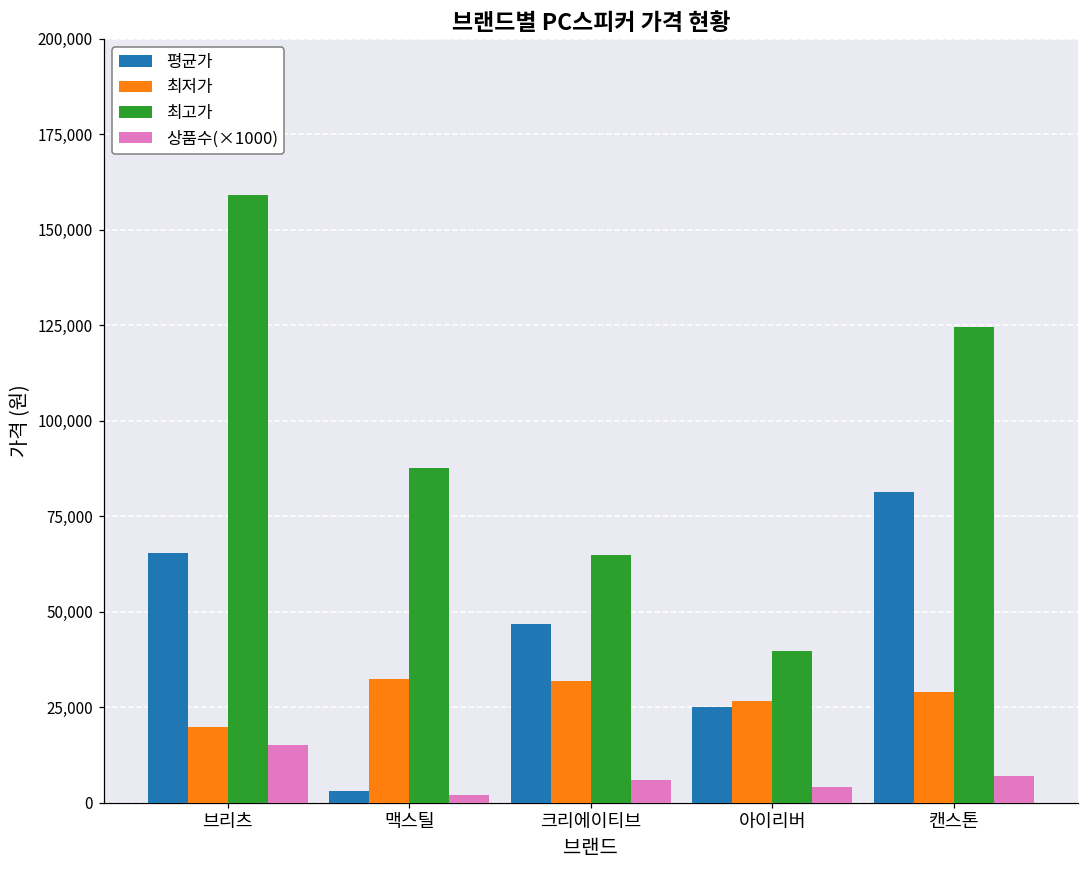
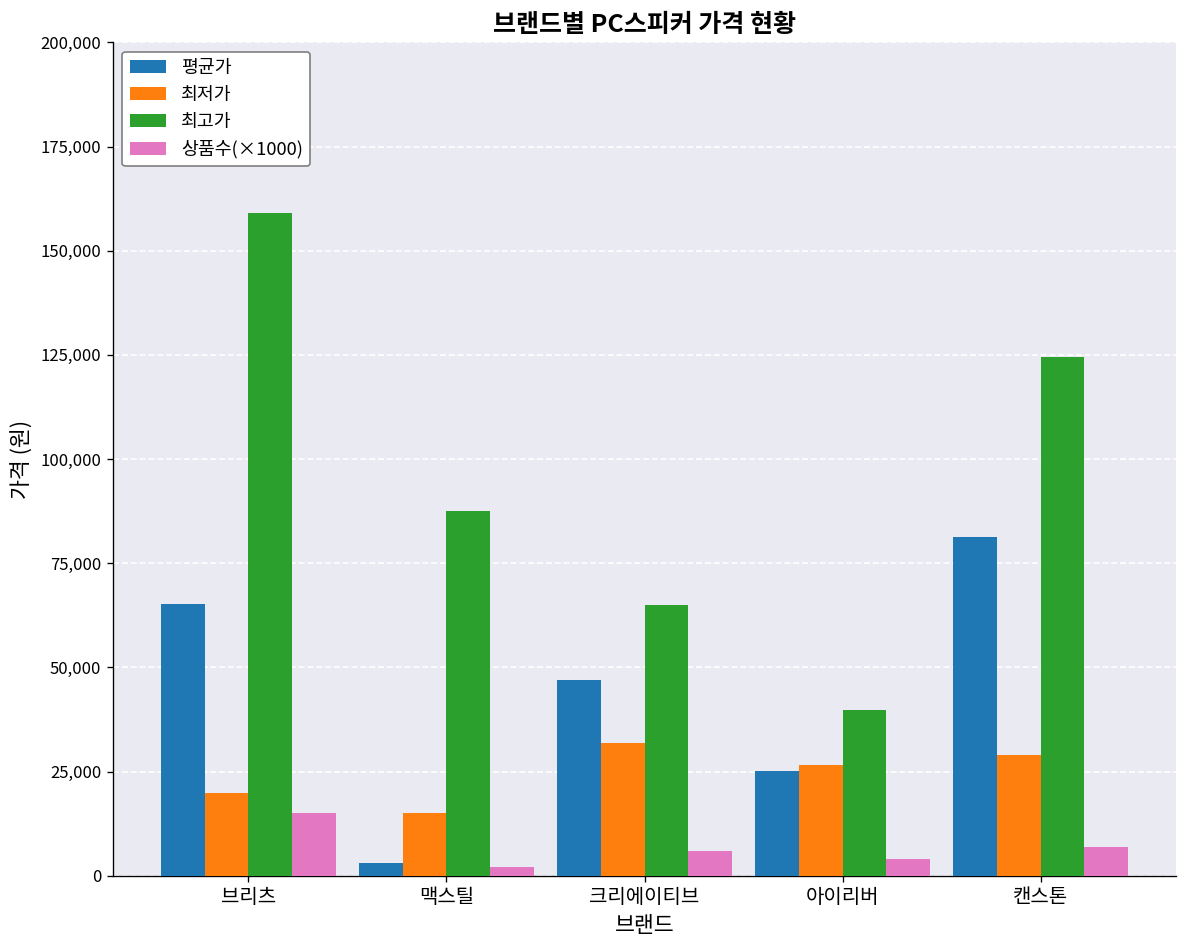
  {
    "평균가": {
      "브리츠": "65,000",
      "맥스틸": "3,000",
      "크리에이티브": "47,000",
      "아이리버": "25,000",
      "캔스톤": "81,000"
    },
    "최저가": {
      "브리츠": "20,000",
-     "맥스틸": "32,000",
+     "맥스틸": "15,000",
      "크리에이티브": "32,000",
      "아이리버": "27,000",
      "캔스톤": "29,000"
    },
    "최고가": {
      "브리츠": "159,000",
      "맥스틸": "88,000",
      "크리에이티브": "65,000",
      "아이리버": "40,000",
      "캔스톤": "125,000"
    },
    "상품수(×1000)": {
      "브리츠": "15,000",
      "맥스틸": "2,000",
      "크리에이티브": "6,000",
      "아이리버": "4,000",
      "캔스톤": "7,000"
    }
  }
